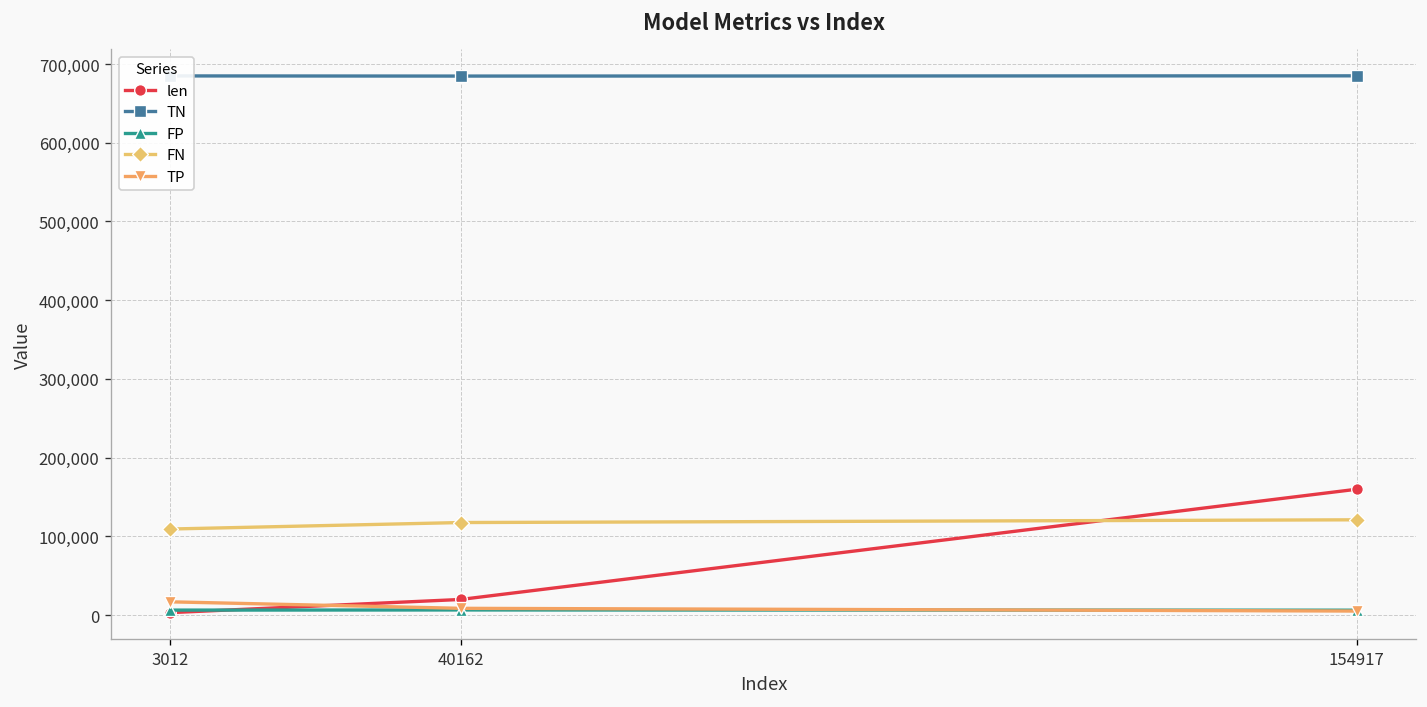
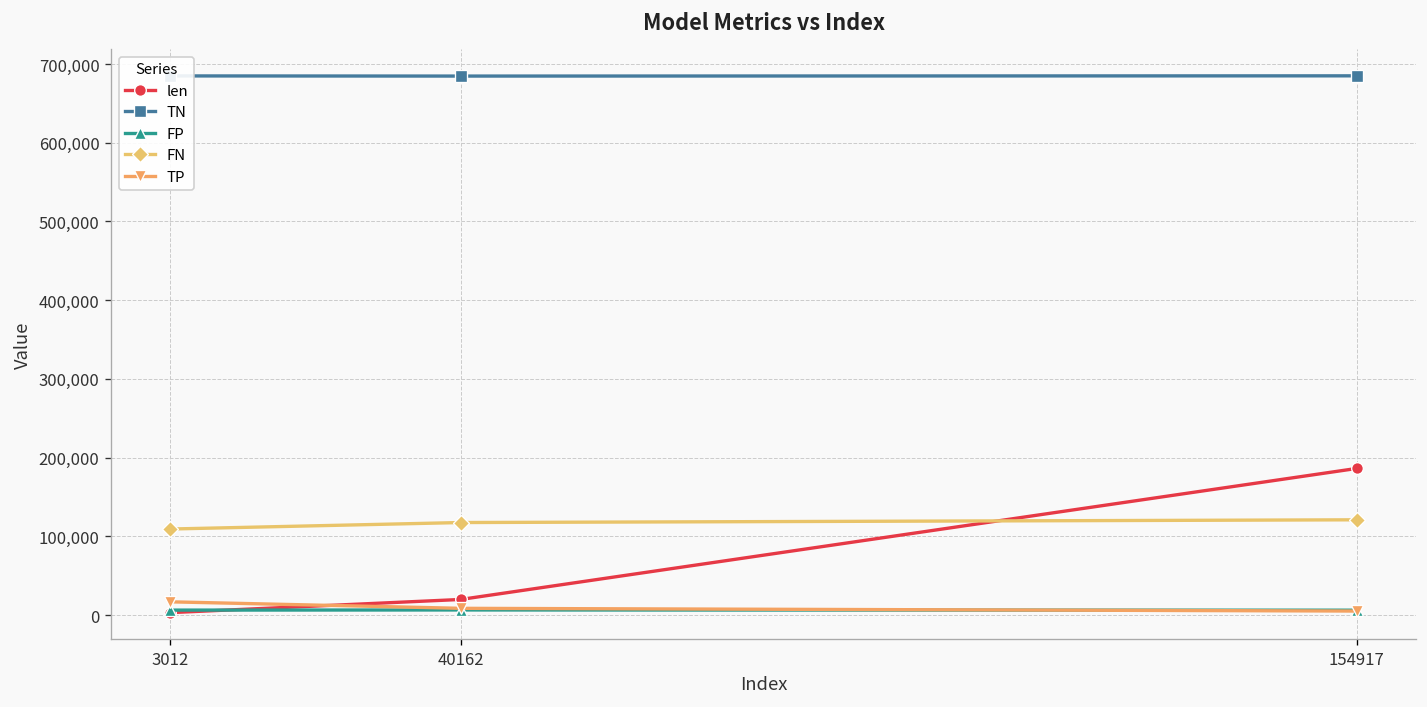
  {
    "len": {
      "40162": "20,000",
-     "154917": "160,000"
+     "154917": "190,000"
    }
  }
